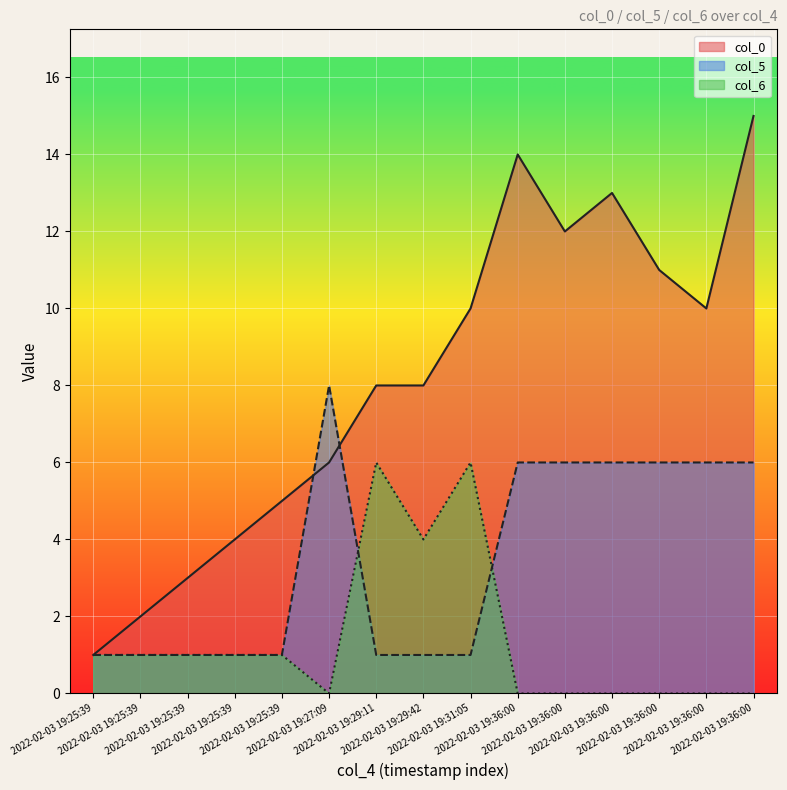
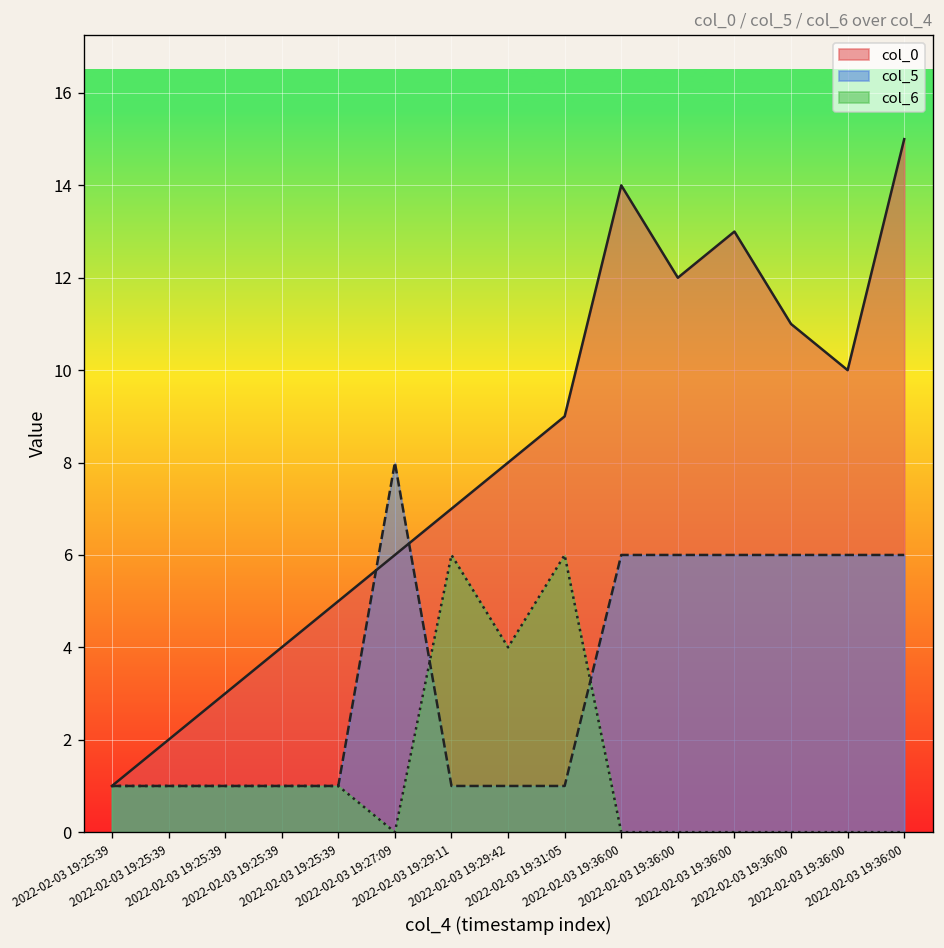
  {
    "col_0": {
      "2022-02-03 19:27:09": 6,
-     "2022-02-03 19:29:11": 8,
+     "2022-02-03 19:29:11": 7,
      "2022-02-03 19:29:42": 8,
-     "2022-02-03 19:31:05": 10
+     "2022-02-03 19:31:05": 9
    },
    "col_5": {
      "2022-02-03 19:27:09": 8,
      "2022-02-03 19:29:11": 1,
      "2022-02-03 19:29:42": 1,
      "2022-02-03 19:31:05": 1
    },
    "col_6": {
      "2022-02-03 19:27:09": 0,
      "2022-02-03 19:29:11": 6,
      "2022-02-03 19:29:42": 4,
      "2022-02-03 19:31:05": 6
    }
  }
